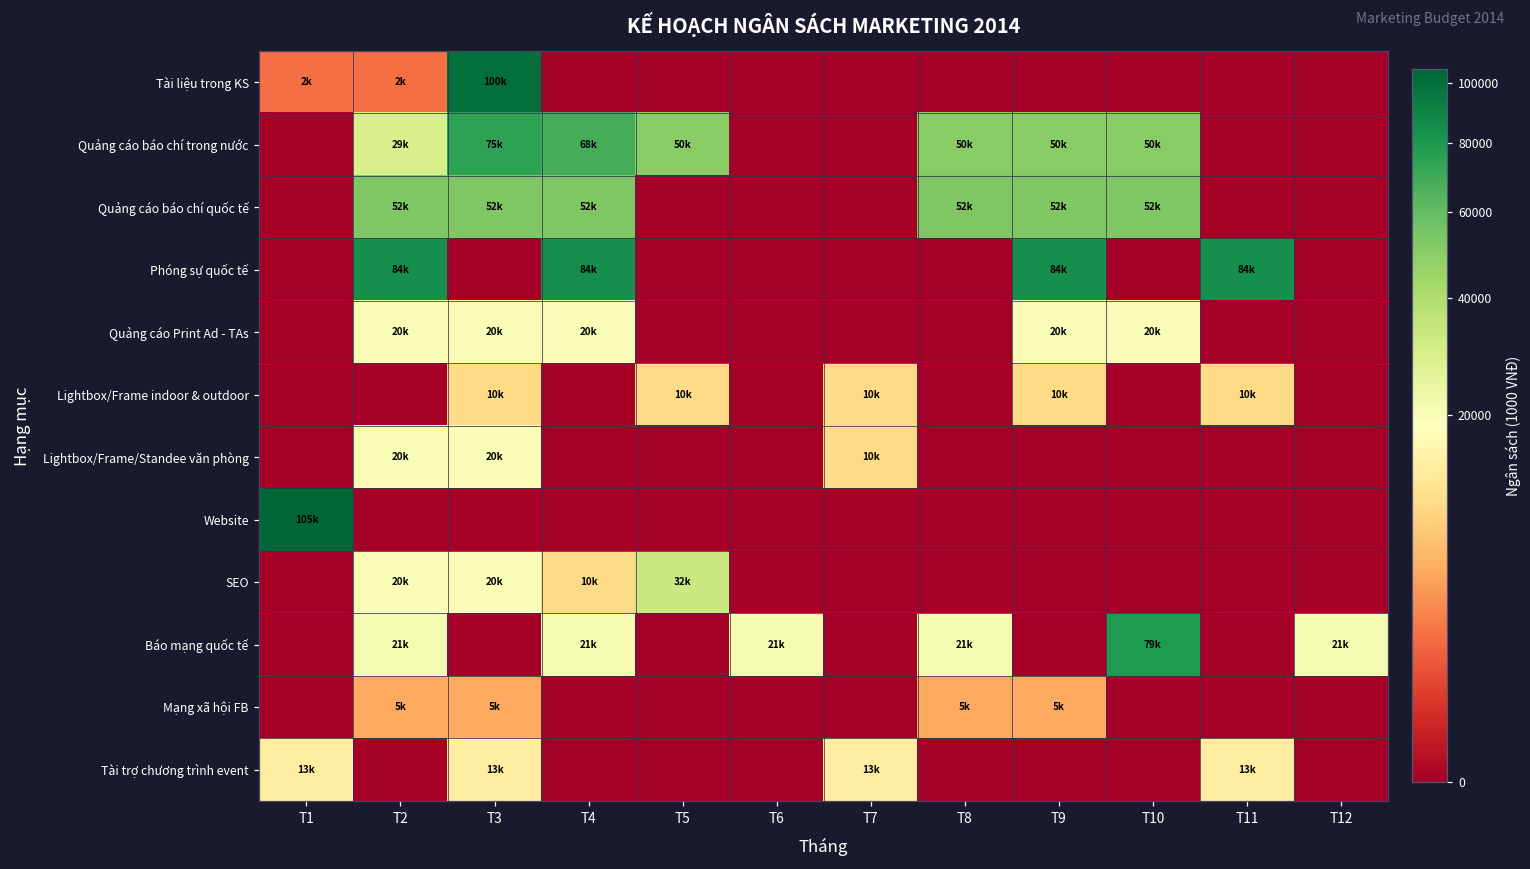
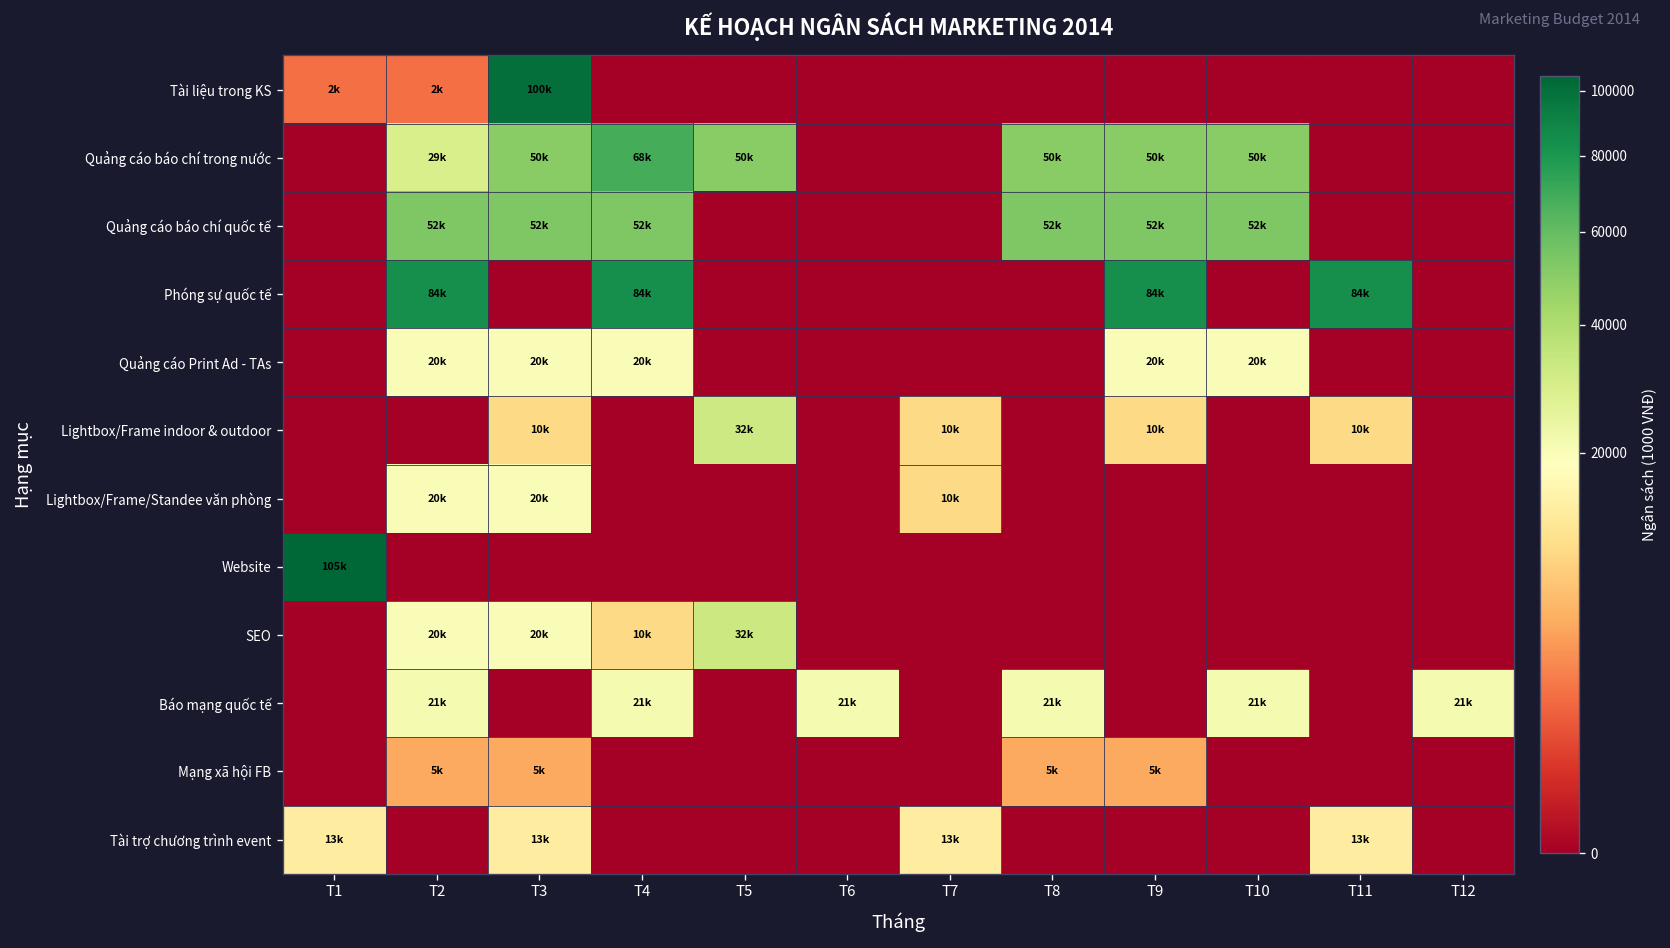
  {
    "Tài liệu trong KS": {
      "T1": "2k",
      "T2": "2k",
      "T3": "100k"
    },
    "Quảng cáo báo chí trong nước": {
      "T2": "29k",
-     "T3": "75k",
+     "T3": "50k",
      "T4": "68k",
      "T5": "50k",
      "T8": "50k",
      "T9": "50k",
      "T10": "50k"
    },
    "Quảng cáo báo chí quốc tế": {
      "T2": "52k",
      "T3": "52k",
      "T4": "52k",
      "T8": "52k",
      "T9": "52k",
      "T10": "52k"
    },
    "Phóng sự quốc tế": {
      "T2": "84k",
      "T4": "84k",
      "T9": "84k",
      "T11": "84k"
    },
    "Quảng cáo Print Ad - TAs": {
      "T2": "20k",
      "T3": "20k",
      "T4": "20k",
      "T9": "20k",
      "T10": "20k"
    },
    "Lightbox/Frame indoor & outdoor": {
      "T3": "10k",
-     "T5": "10k",
+     "T5": "32k",
      "T7": "10k",
      "T9": "10k",
      "T11": "10k"
    },
    "Lightbox/Frame/Standee văn phòng": {
      "T2": "20k",
      "T3": "20k",
      "T7": "10k"
    },
    "Website": {
      "T1": "105k"
    },
    "SEO": {
      "T2": "20k",
      "T3": "20k",
      "T4": "10k",
      "T5": "32k"
    },
    "Báo mạng quốc tế": {
      "T2": "21k",
      "T4": "21k",
      "T6": "21k",
      "T8": "21k",
-     "T10": "79k",
+     "T10": "21k",
      "T12": "21k"
    },
    "Mạng xã hội FB": {
      "T2": "5k",
      "T3": "5k",
      "T8": "5k",
      "T9": "5k"
    },
    "Tài trợ chương trình event": {
      "T1": "13k",
      "T3": "13k",
      "T7": "13k",
      "T11": "13k"
    }
  }
